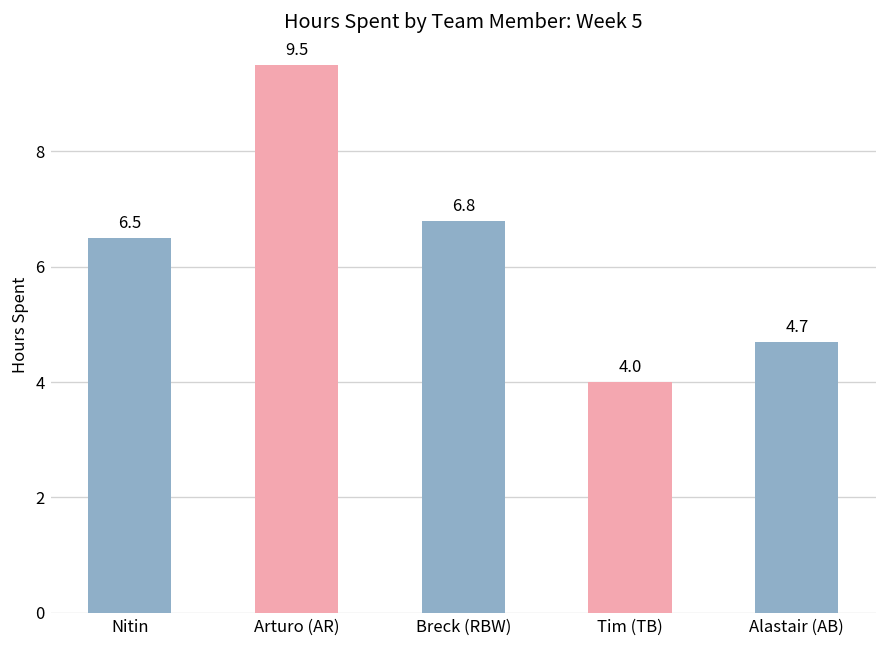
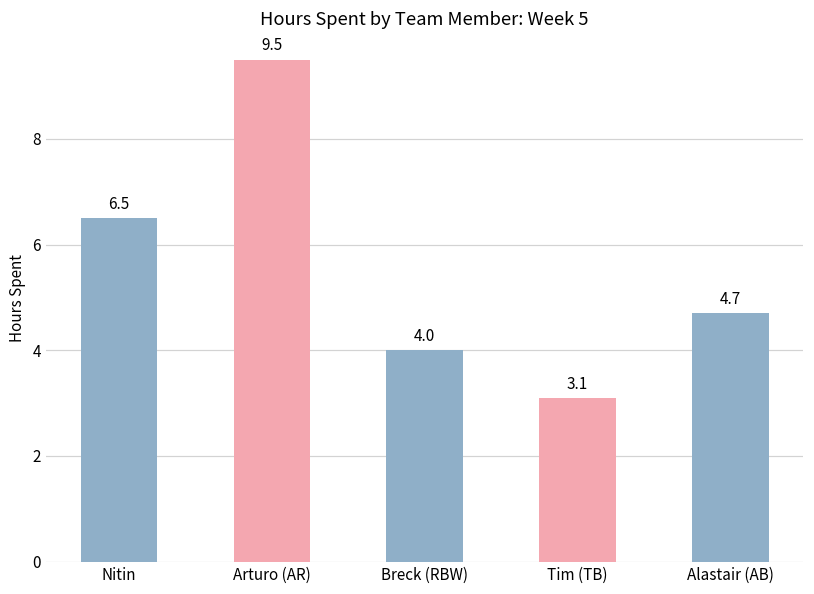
  {
    "Nitin": 6.5,
    "Arturo (AR)": 9.5,
-   "Breck (RBW)": 6.8,
-   "Tim (TB)": 4.0,
+   "Breck (RBW)": 4.0,
+   "Tim (TB)": 3.1,
    "Alastair (AB)": 4.7
  }
